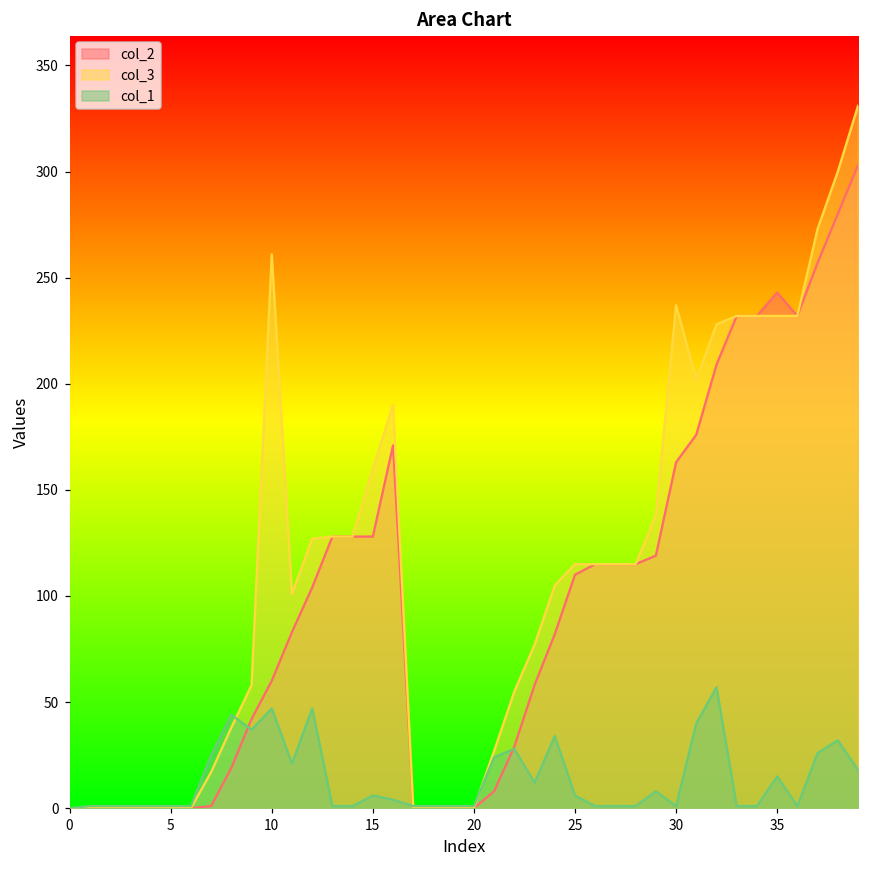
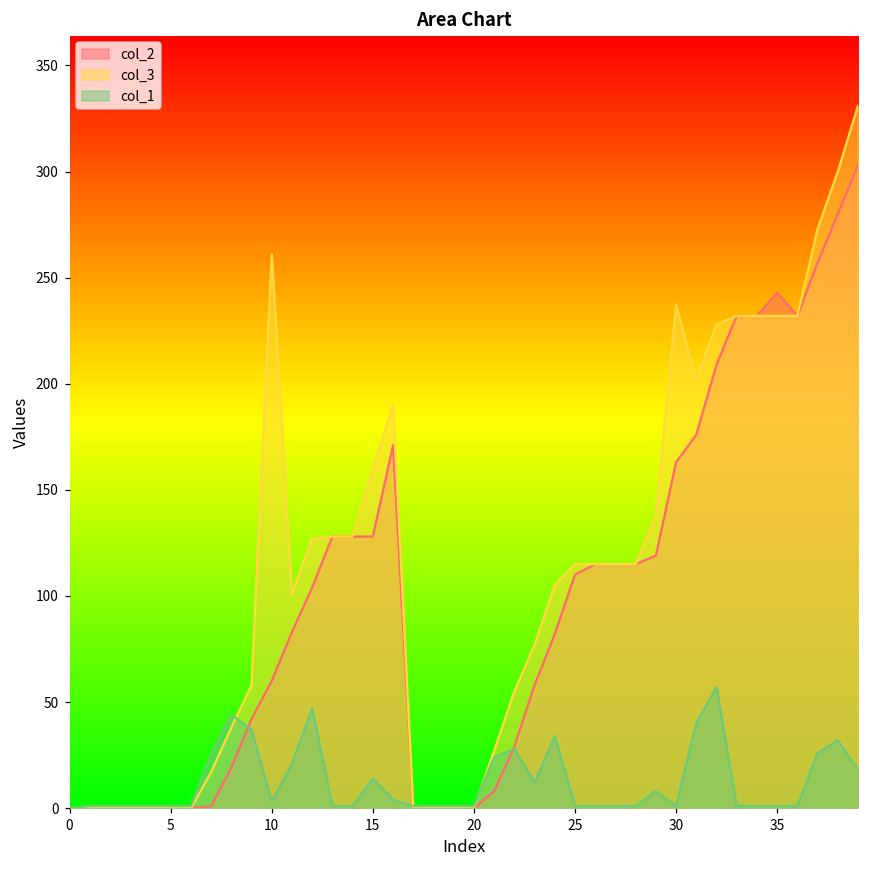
  {
    "col_2": {
      "10": 60,
      "15": 128,
      "25": 110,
      "30": 163,
      "35": 243
    },
    "col_3": {
      "10": 261,
      "15": 160,
      "25": 115,
      "30": 237,
      "35": 232
    },
    "col_1": {
-     "10": 47,
-     "15": 6,
-     "25": 6,
+     "10": 3,
+     "15": 14,
+     "25": 1,
      "30": 1,
-     "35": 15
+     "35": 1
    }
  }
